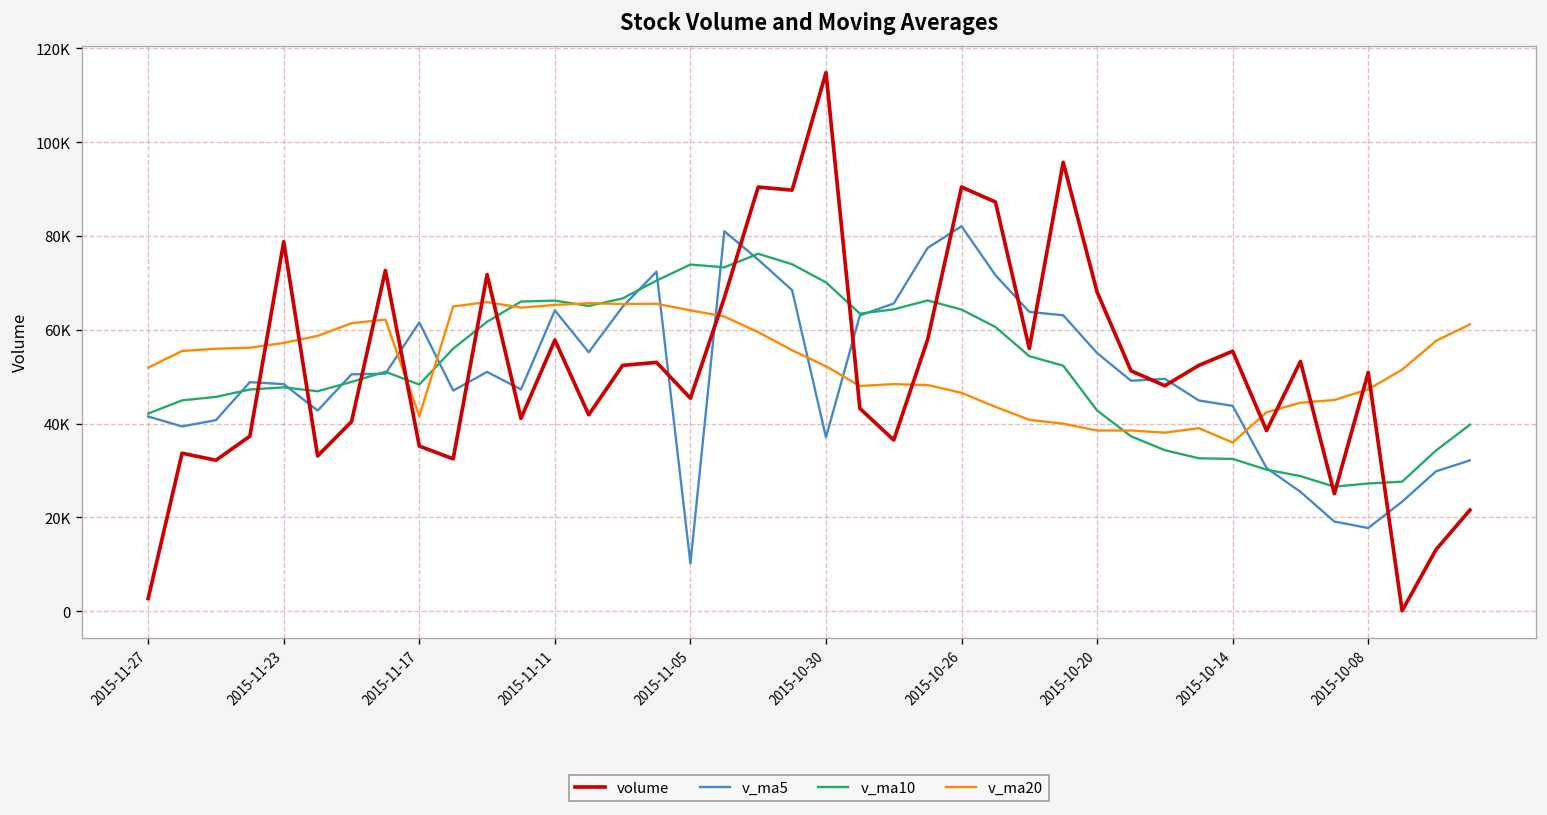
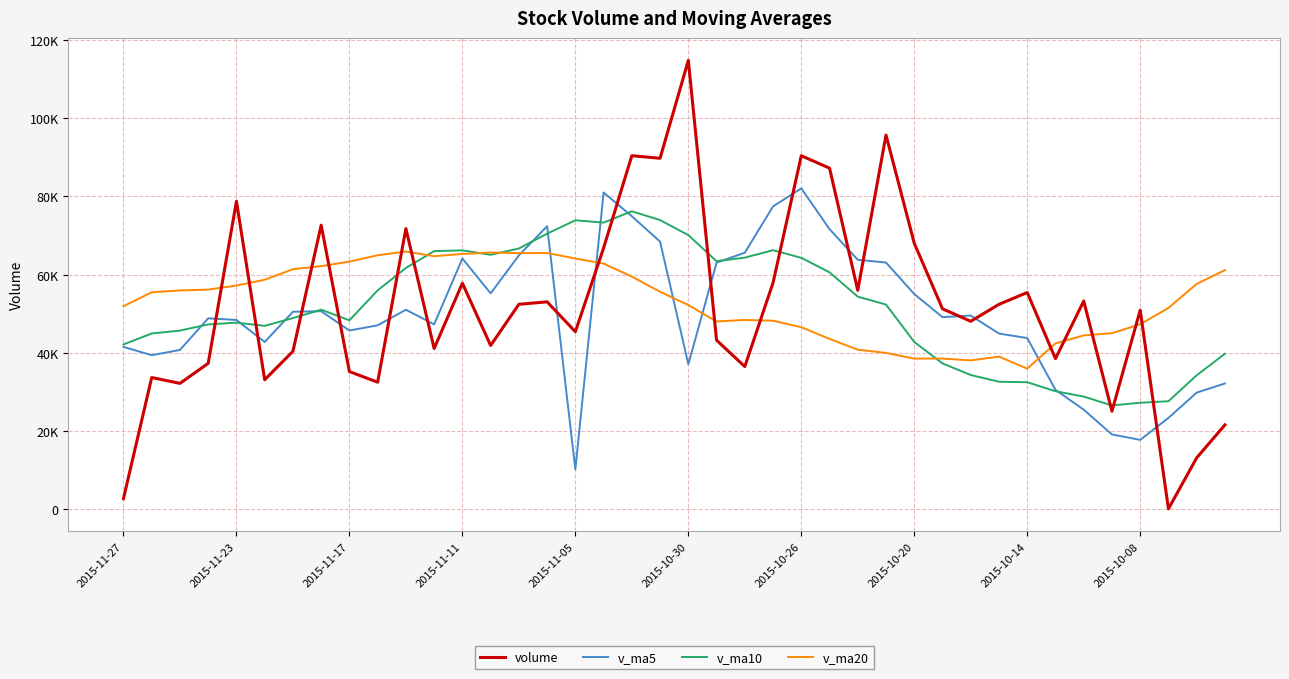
  {
    "volume": {
      "2015-11-27": 3000,
      "2015-11-23": 79000,
      "2015-11-17": 35000,
      "2015-11-11": 58000,
      "2015-11-05": 45000,
      "2015-10-30": 115000,
      "2015-10-26": 90000,
      "2015-10-20": 68000,
      "2015-10-14": 55000,
      "2015-10-08": 51000
    },
    "v_ma5": {
      "2015-11-23": 48000,
-     "2015-11-17": 62000,
+     "2015-11-17": 46000,
      "2015-11-11": 64000,
      "2015-11-05": 10000,
      "2015-10-30": 37000,
      "2015-10-26": 82000,
      "2015-10-20": 55000,
      "2015-10-14": 44000,
      "2015-10-08": 18000
    },
    "v_ma10": {
      "2015-11-23": 48000,
      "2015-11-17": 48000,
      "2015-11-11": 66000,
      "2015-11-05": 74000,
      "2015-10-30": 70000,
      "2015-10-26": 64000,
      "2015-10-20": 43000,
      "2015-10-14": 32000,
      "2015-10-08": 27000
    },
    "v_ma20": {
      "2015-11-27": 52000,
      "2015-11-23": 57000,
-     "2015-11-17": 42000,
+     "2015-11-17": 63000,
      "2015-11-11": 65000,
      "2015-11-05": 64000,
      "2015-10-30": 52000,
      "2015-10-26": 47000,
      "2015-10-20": 39000,
      "2015-10-14": 36000,
      "2015-10-08": 47000
    }
  }
